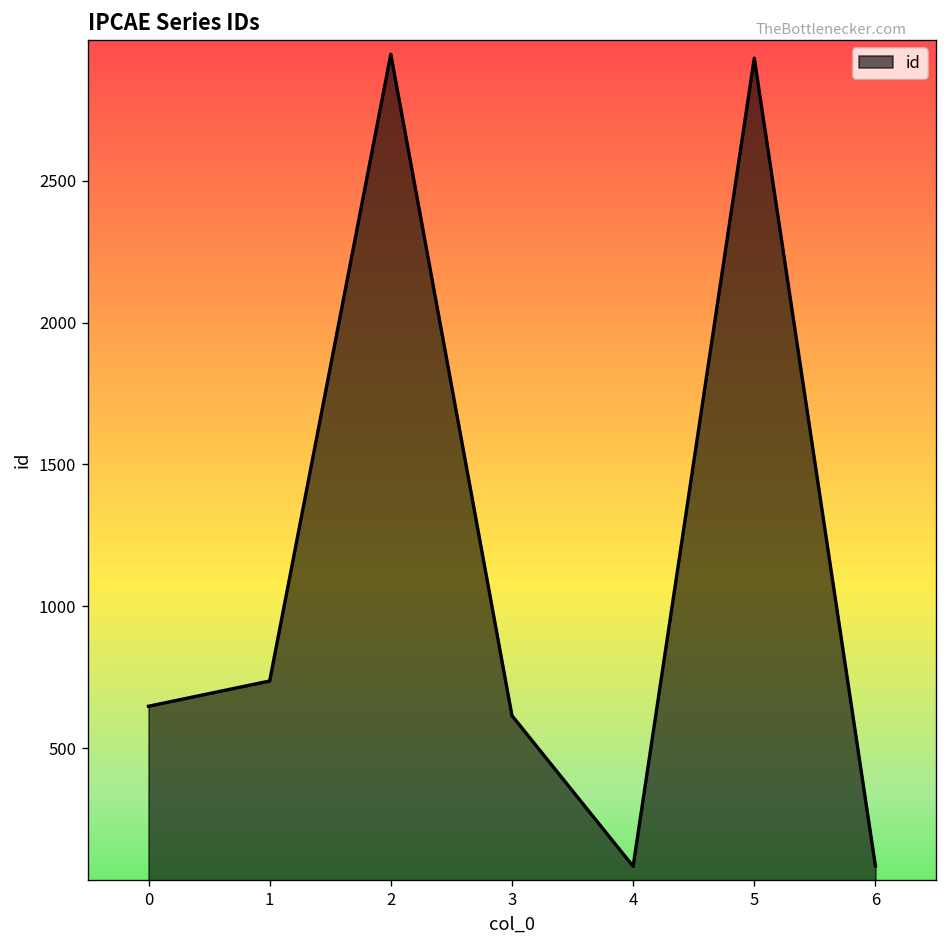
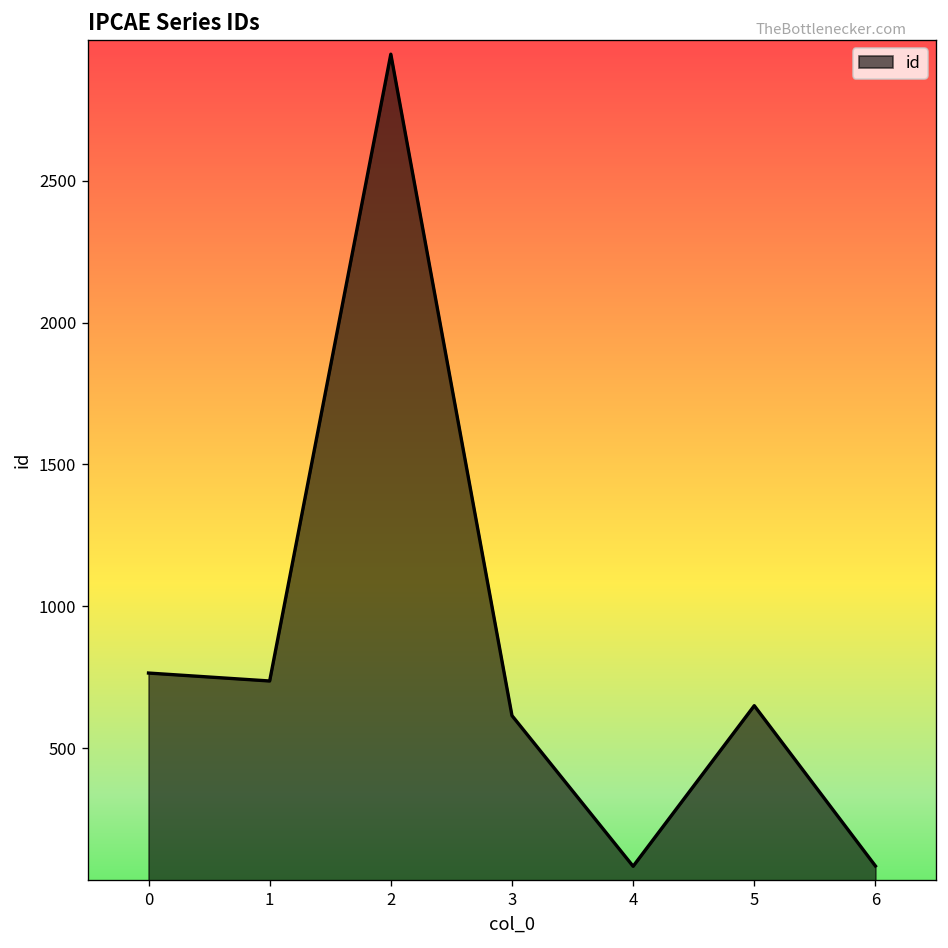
  {
-   "0": 650,
+   "0": 770,
    "1": 740,
    "2": 2950,
    "3": 620,
    "4": 80,
-   "5": 2930,
+   "5": 650,
    "6": 90
  }
